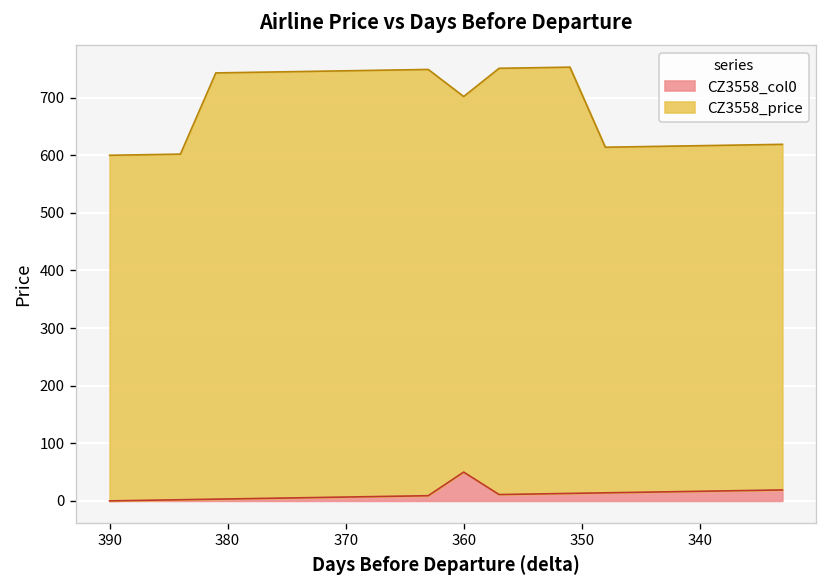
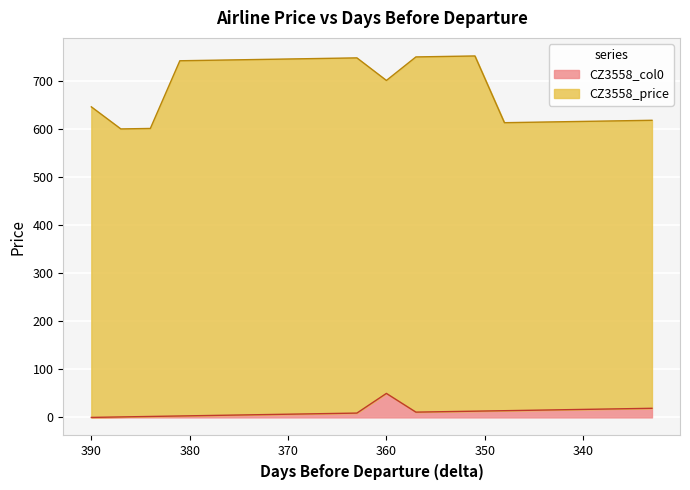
  {
    "CZ3558_col0": {
      "390": 0,
      "360": 50
    },
    "CZ3558_price": {
-     "390": 600,
+     "390": 650,
      "360": 650
    }
  }
